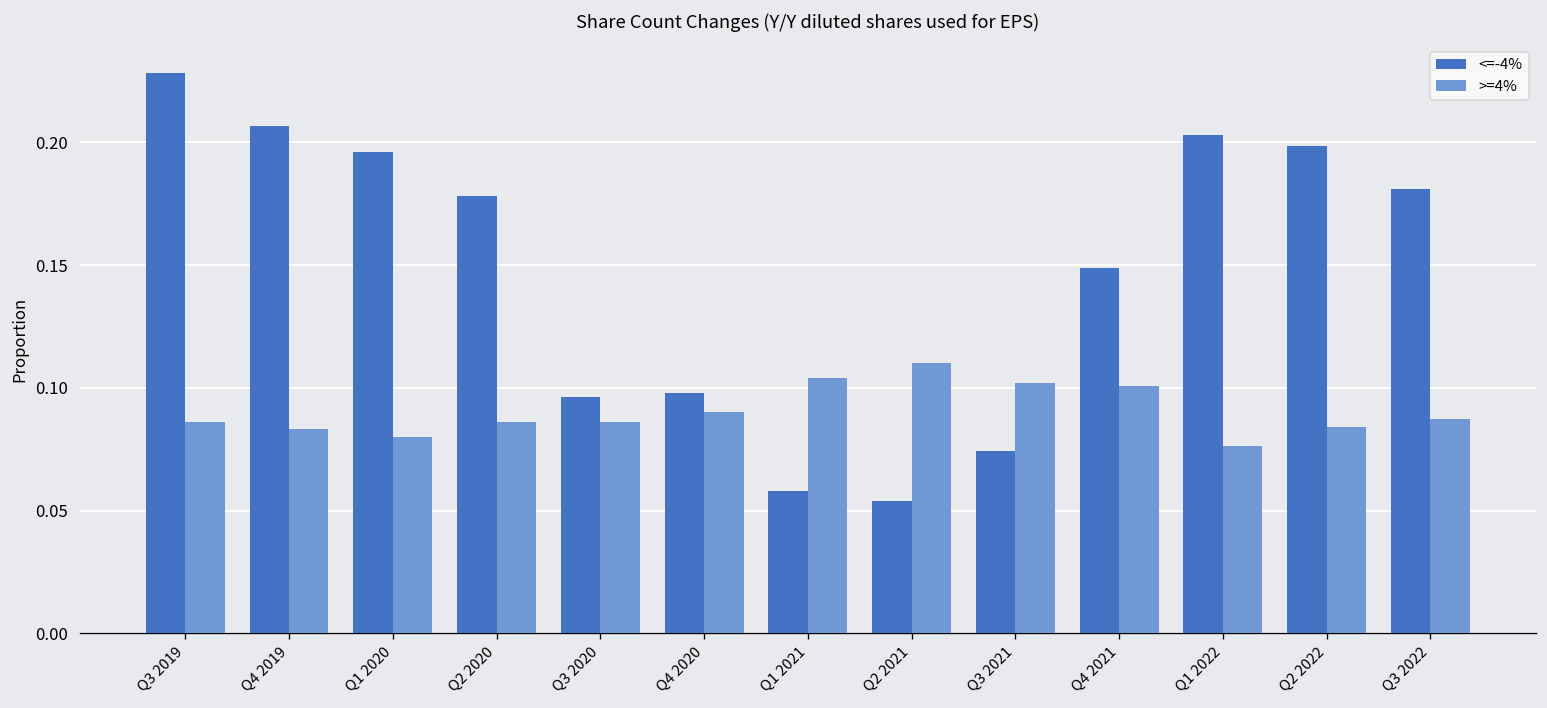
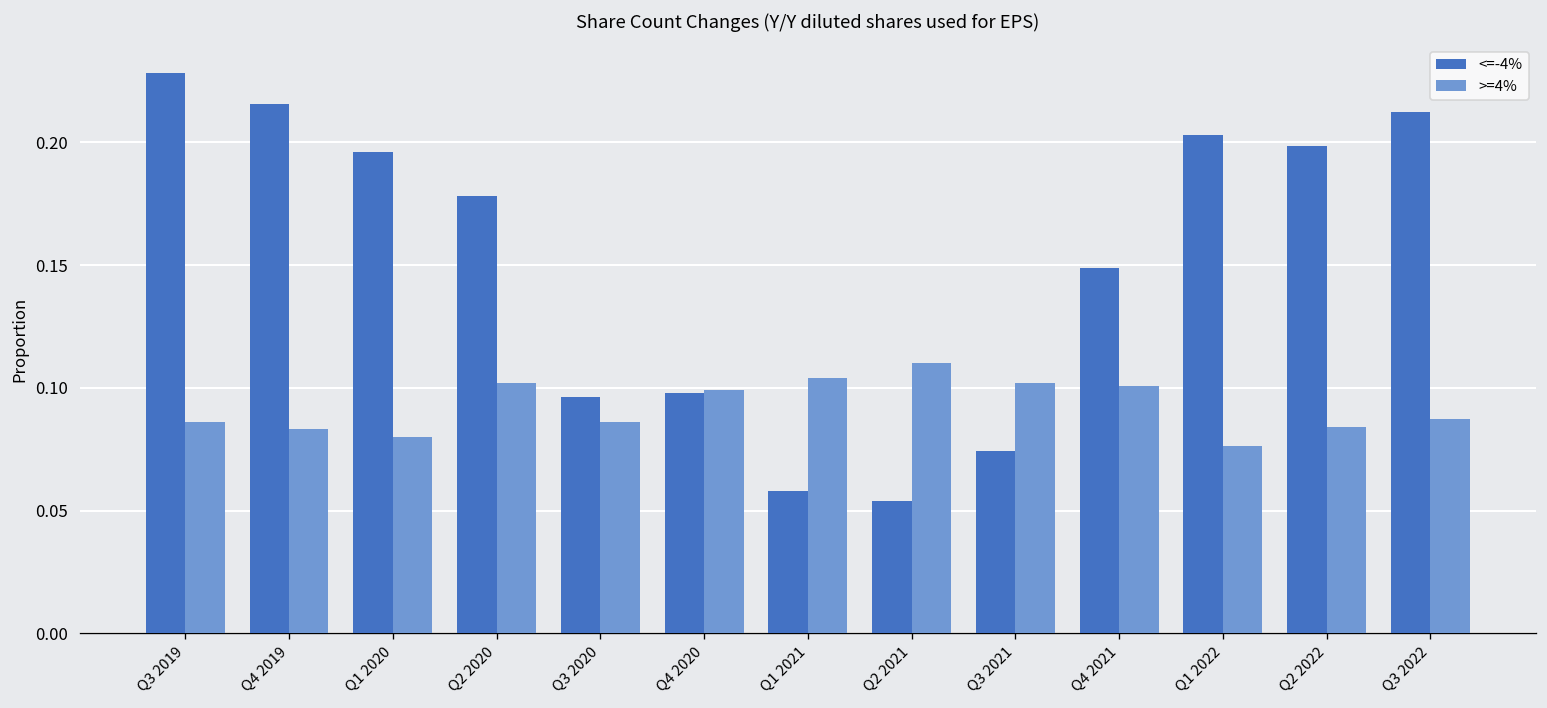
  {
    "<=-4%": {
      "Q3 2019": 0.228,
-     "Q4 2019": 0.207,
+     "Q4 2019": 0.216,
      "Q1 2020": 0.196,
      "Q2 2020": 0.178,
      "Q3 2020": 0.096,
      "Q4 2020": 0.098,
      "Q1 2021": 0.058,
      "Q2 2021": 0.054,
      "Q3 2021": 0.074,
      "Q4 2021": 0.149,
      "Q1 2022": 0.203,
      "Q2 2022": 0.198,
-     "Q3 2022": 0.181
+     "Q3 2022": 0.212
    },
    ">=4%": {
      "Q3 2019": 0.086,
      "Q4 2019": 0.083,
      "Q1 2020": 0.080,
-     "Q2 2020": 0.086,
+     "Q2 2020": 0.102,
      "Q3 2020": 0.086,
-     "Q4 2020": 0.090,
+     "Q4 2020": 0.099,
      "Q1 2021": 0.104,
      "Q2 2021": 0.110,
      "Q3 2021": 0.102,
      "Q4 2021": 0.101,
      "Q1 2022": 0.076,
      "Q2 2022": 0.084,
      "Q3 2022": 0.087
    }
  }
